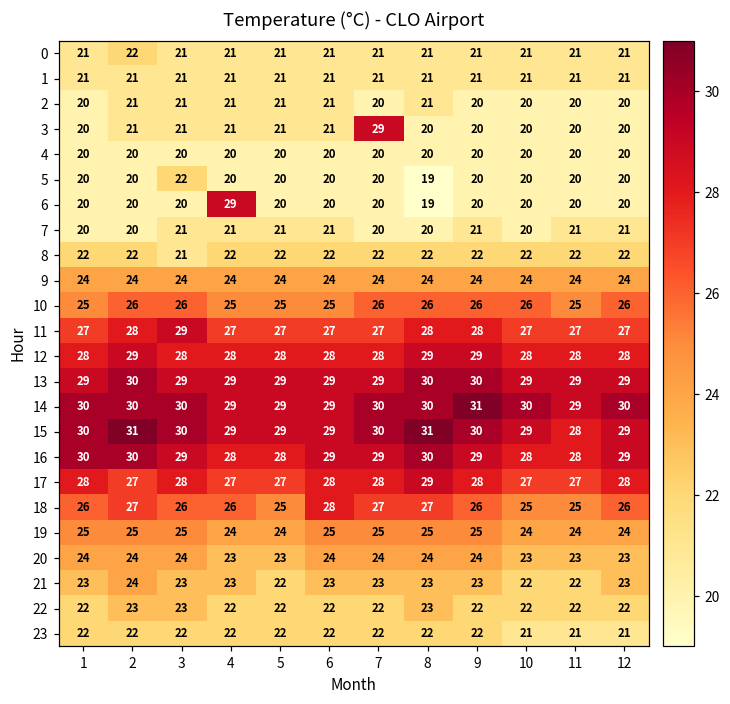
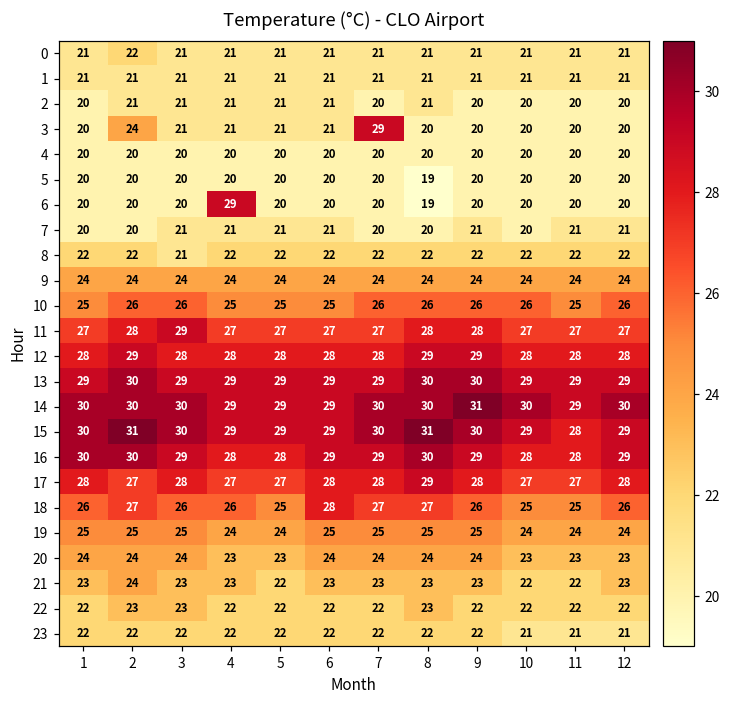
  {
    "3": {
      "1": 20,
-     "2": 21,
+     "2": 24,
      "3": 21,
      "4": 21,
      "5": 21,
      "6": 21,
      "7": 29,
      "8": 20,
      "9": 20,
      "10": 20,
      "11": 20,
      "12": 20
    },
    "5": {
      "1": 20,
      "2": 20,
-     "3": 22,
+     "3": 20,
      "4": 20,
      "5": 20,
      "6": 20,
      "7": 20,
      "8": 19,
      "9": 20,
      "10": 20,
      "11": 20,
      "12": 20
    }
  }
